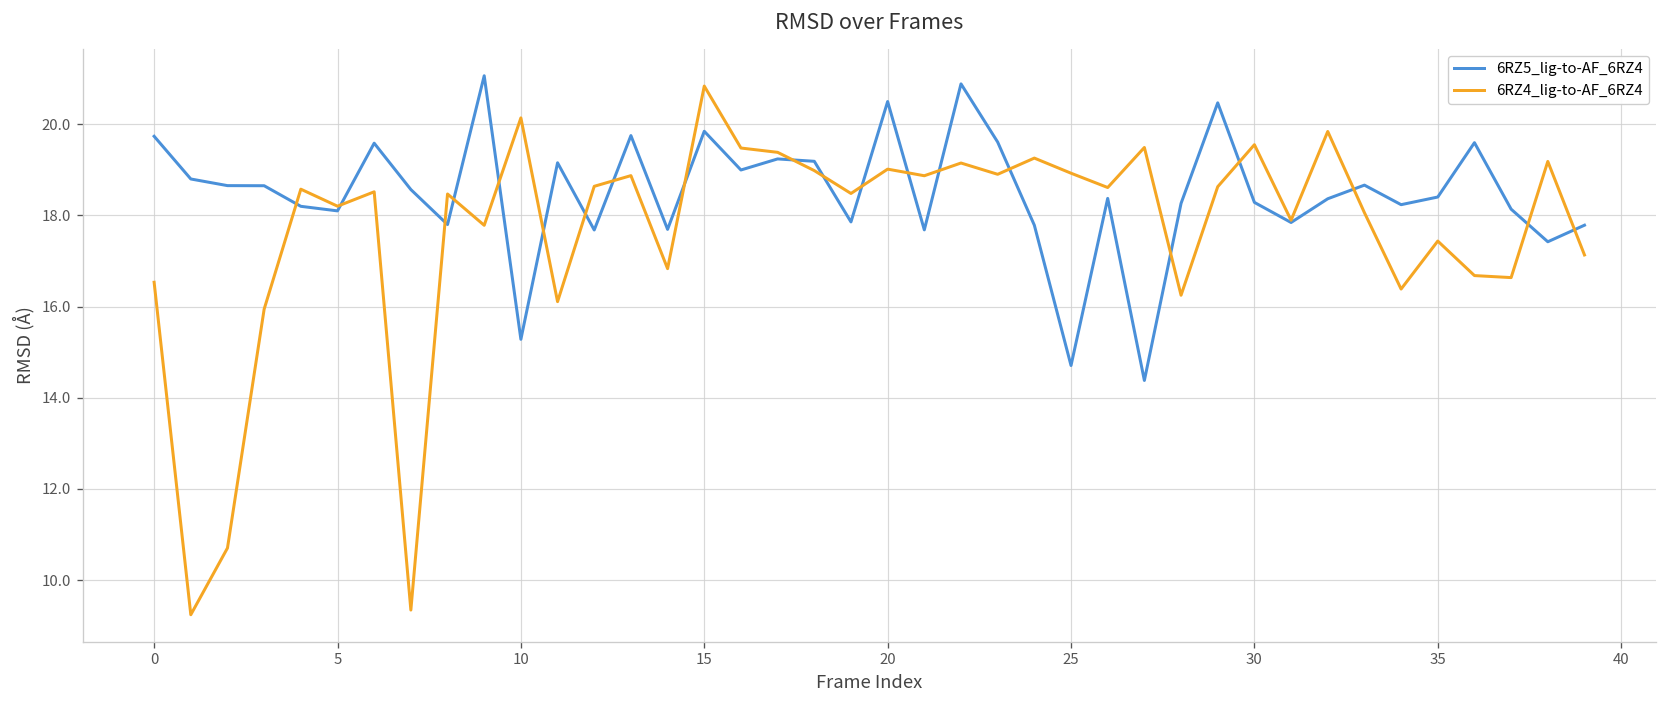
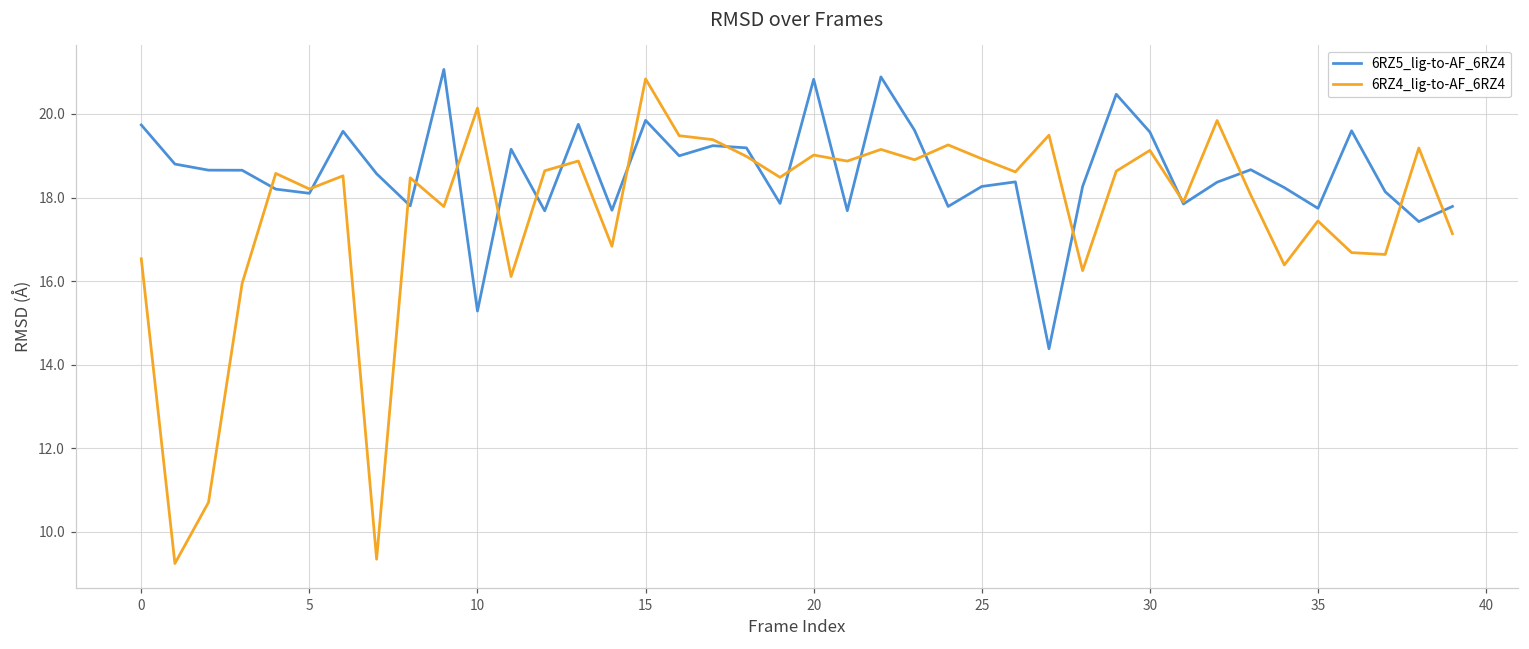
  {
    "6RZ5_lig-to-AF_6RZ4": {
      "0": 19.7,
      "5": 18.1,
      "10": 15.3,
      "15": 19.8,
-     "20": 20.5,
-     "25": 14.7,
-     "30": 18.3,
-     "35": 18.4
+     "20": 20.8,
+     "25": 18.3,
+     "30": 19.6,
+     "35": 17.7
    },
    "6RZ4_lig-to-AF_6RZ4": {
      "0": 16.5,
      "5": 18.2,
      "10": 20.1,
      "15": 20.8,
      "20": 19.0,
      "25": 18.9,
-     "30": 19.6,
+     "30": 19.1,
      "35": 17.4
    }
  }
